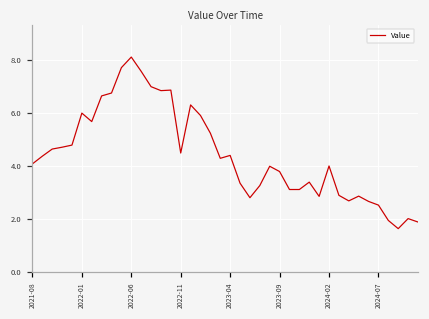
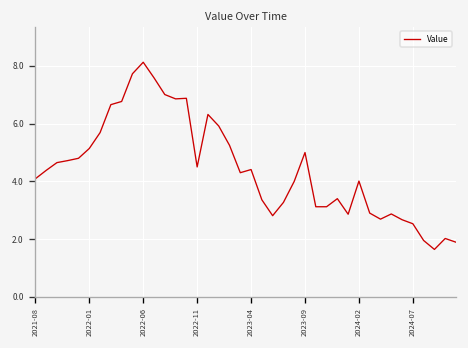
  {
    "2021-08": 4.1,
-   "2022-01": 6.0,
+   "2022-01": 5.1,
    "2022-06": 8.1,
    "2022-11": 4.5,
    "2023-04": 4.4,
-   "2023-09": 3.8,
+   "2023-09": 5.0,
    "2024-02": 4.0,
    "2024-07": 2.5
  }
